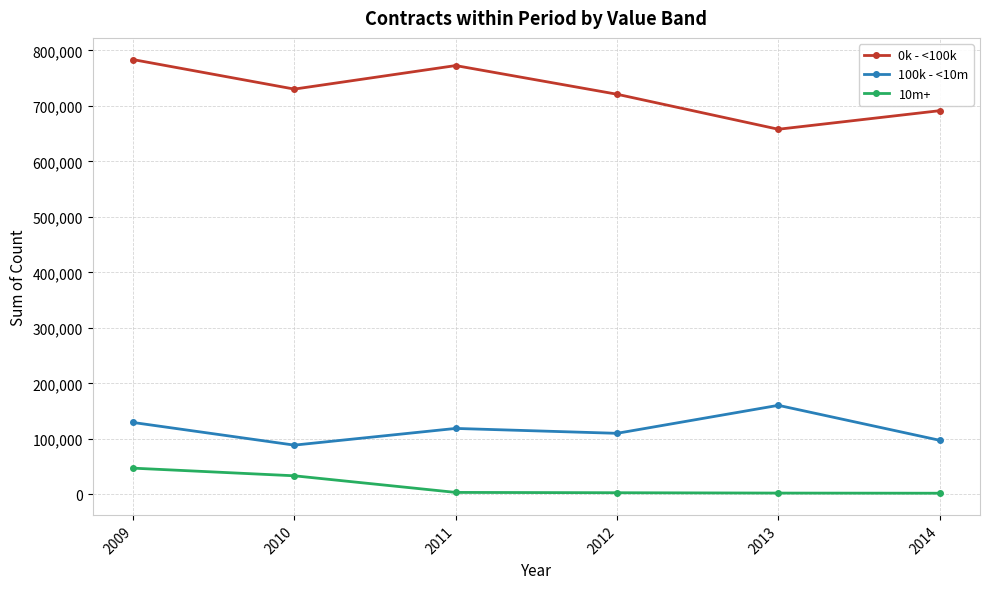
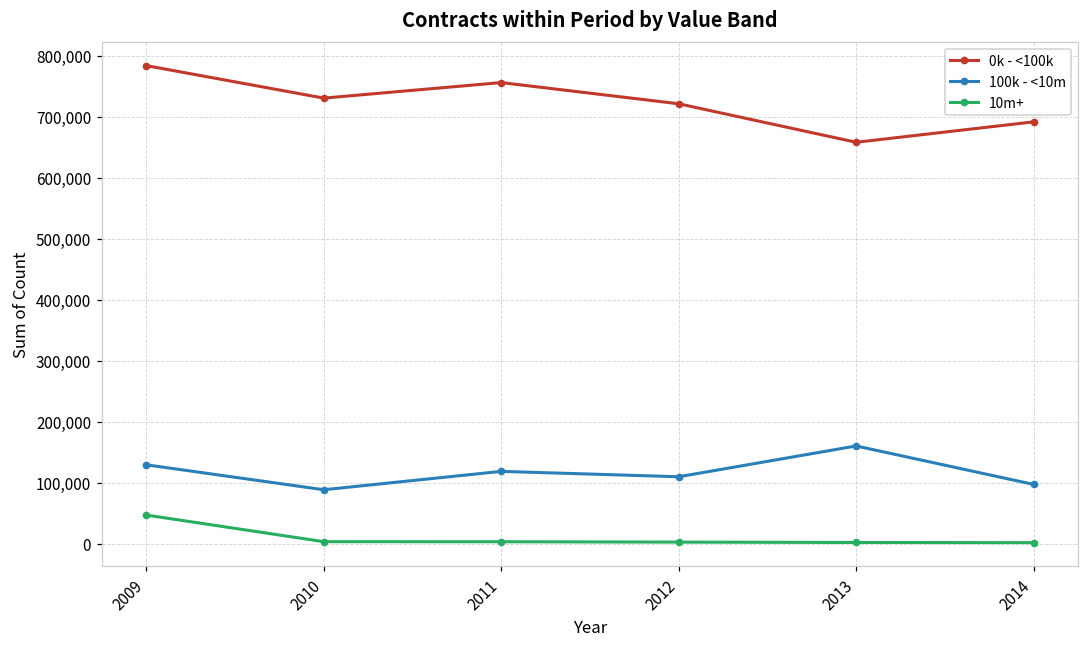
  {
    "0k - <100k": {
      "2009": "780,000",
      "2010": "730,000",
-     "2011": "770,000",
+     "2011": "760,000",
      "2012": "720,000",
      "2013": "660,000",
      "2014": "690,000"
    },
    "100k - <10m": {
      "2009": "130,000",
      "2010": "90,000",
      "2011": "120,000",
      "2012": "110,000",
      "2013": "160,000",
      "2014": "100,000"
    },
    "10m+": {
      "2009": "50,000",
-     "2010": "30,000",
+     "2010": "0",
      "2011": "0",
      "2012": "0",
      "2013": "0",
      "2014": "0"
    }
  }
